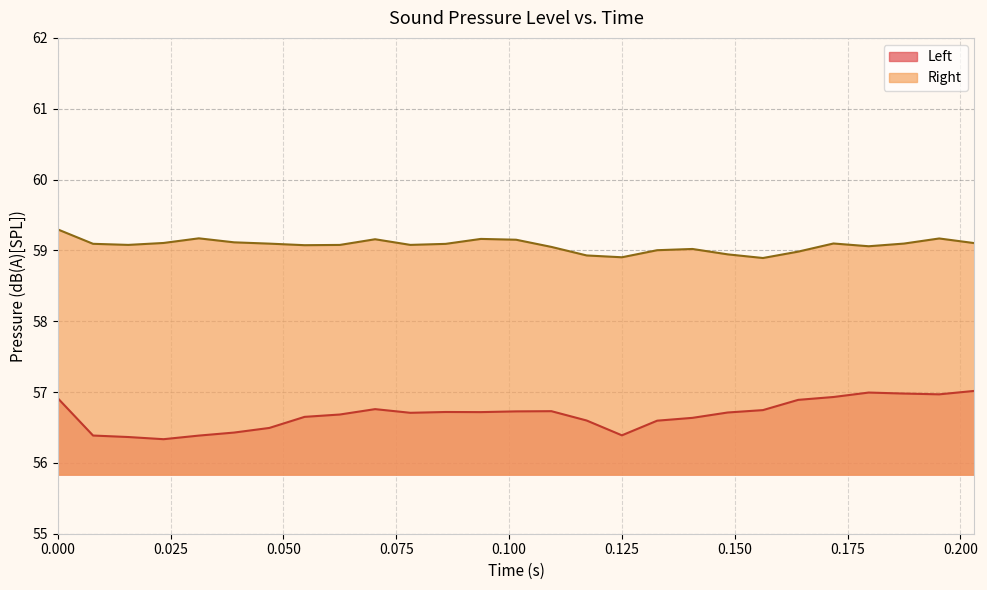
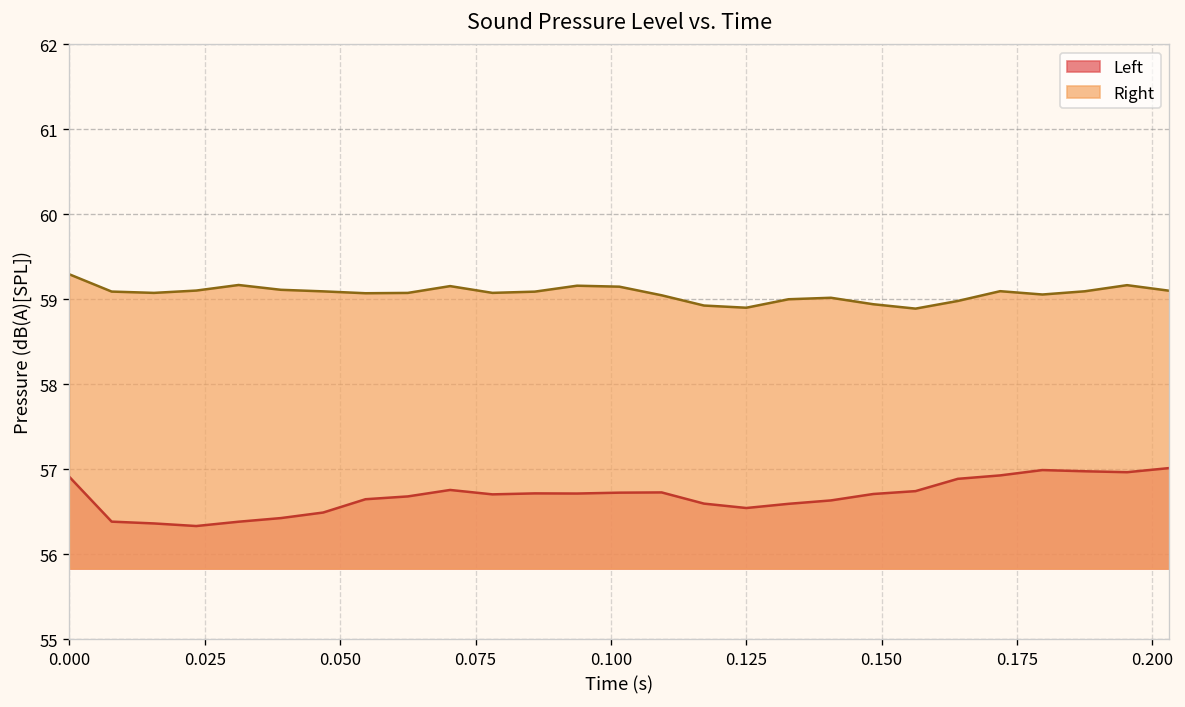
  {
    "Left": {
      "0.000": 56.9,
-     "0.125": 56.4
+     "0.125": 56.5
    },
    "Right": {
      "0.000": 59.3,
      "0.125": 58.9
    }
  }
